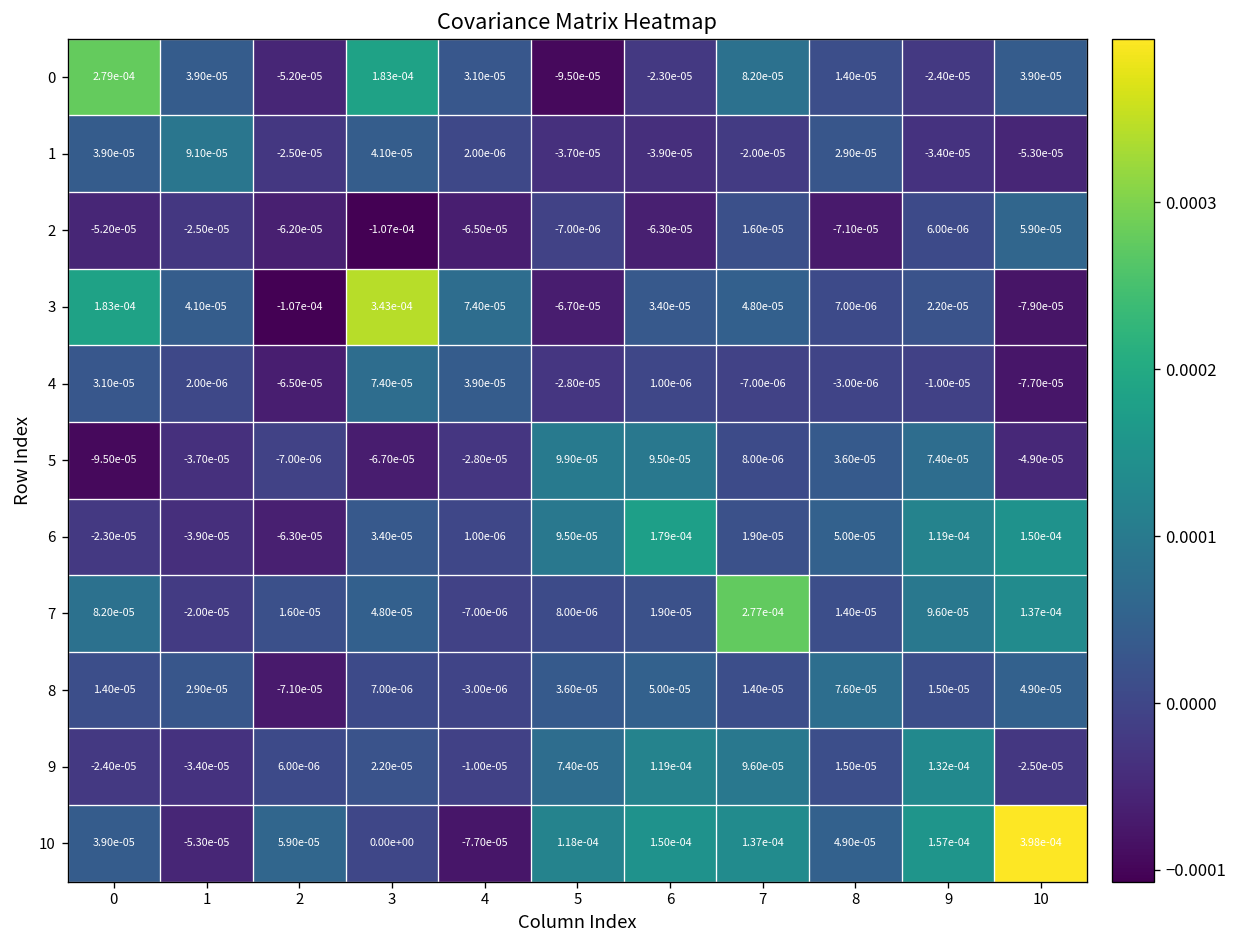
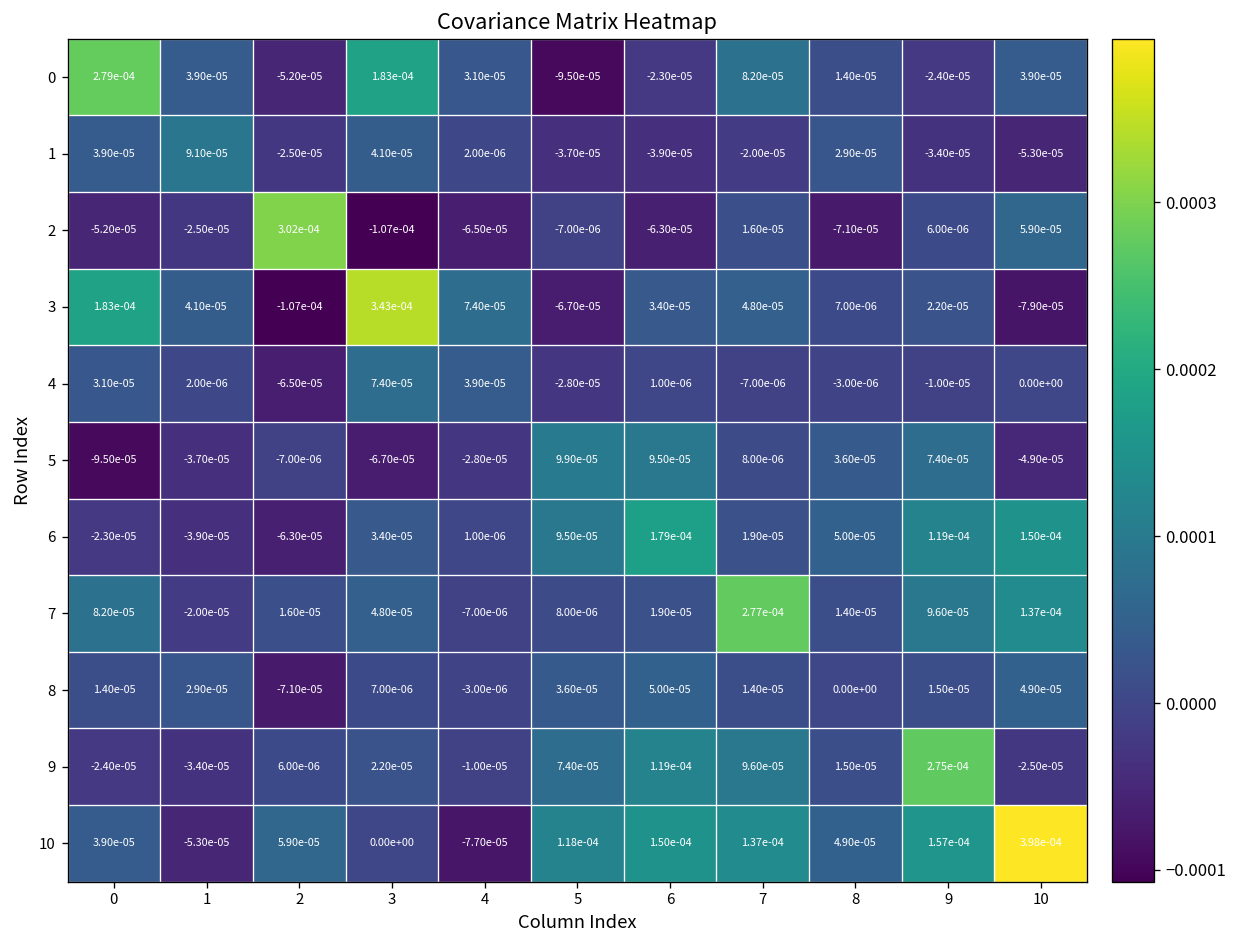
  {
    "0": {
      "0": "2.79e-04",
      "1": "3.90e-05",
      "2": "-5.20e-05",
      "3": "1.83e-04",
      "4": "3.10e-05",
      "5": "-9.50e-05",
      "6": "-2.30e-05",
      "7": "8.20e-05",
      "8": "1.40e-05",
      "9": "-2.40e-05",
      "10": "3.90e-05"
    },
    "1": {
      "0": "3.90e-05",
      "1": "9.10e-05",
      "2": "-2.50e-05",
      "3": "4.10e-05",
      "4": "2.00e-06",
      "5": "-3.70e-05",
      "6": "-3.90e-05",
      "7": "-2.00e-05",
      "8": "2.90e-05",
      "9": "-3.40e-05",
      "10": "-5.30e-05"
    },
    "2": {
      "0": "-5.20e-05",
      "1": "-2.50e-05",
-     "2": "-6.20e-05",
+     "2": "3.02e-04",
      "3": "-1.07e-04",
      "4": "-6.50e-05",
      "5": "-7.00e-06",
      "6": "-6.30e-05",
      "7": "1.60e-05",
      "8": "-7.10e-05",
      "9": "6.00e-06",
      "10": "5.90e-05"
    },
    "3": {
      "0": "1.83e-04",
      "1": "4.10e-05",
      "2": "-1.07e-04",
      "3": "3.43e-04",
      "4": "7.40e-05",
      "5": "-6.70e-05",
      "6": "3.40e-05",
      "7": "4.80e-05",
      "8": "7.00e-06",
      "9": "2.20e-05",
      "10": "-7.90e-05"
    },
    "4": {
      "0": "3.10e-05",
      "1": "2.00e-06",
      "2": "-6.50e-05",
      "3": "7.40e-05",
      "4": "3.90e-05",
      "5": "-2.80e-05",
      "6": "1.00e-06",
      "7": "-7.00e-06",
      "8": "-3.00e-06",
      "9": "-1.00e-05",
-     "10": "-7.70e-05"
+     "10": "0.00e+00"
    },
    "5": {
      "0": "-9.50e-05",
      "1": "-3.70e-05",
      "2": "-7.00e-06",
      "3": "-6.70e-05",
      "4": "-2.80e-05",
      "5": "9.90e-05",
      "6": "9.50e-05",
      "7": "8.00e-06",
      "8": "3.60e-05",
      "9": "7.40e-05",
      "10": "-4.90e-05"
    },
    "6": {
      "0": "-2.30e-05",
      "1": "-3.90e-05",
      "2": "-6.30e-05",
      "3": "3.40e-05",
      "4": "1.00e-06",
      "5": "9.50e-05",
      "6": "1.79e-04",
      "7": "1.90e-05",
      "8": "5.00e-05",
      "9": "1.19e-04",
      "10": "1.50e-04"
    },
    "7": {
      "0": "8.20e-05",
      "1": "-2.00e-05",
      "2": "1.60e-05",
      "3": "4.80e-05",
      "4": "-7.00e-06",
      "5": "8.00e-06",
      "6": "1.90e-05",
      "7": "2.77e-04",
      "8": "1.40e-05",
      "9": "9.60e-05",
      "10": "1.37e-04"
    },
    "8": {
      "0": "1.40e-05",
      "1": "2.90e-05",
      "2": "-7.10e-05",
      "3": "7.00e-06",
      "4": "-3.00e-06",
      "5": "3.60e-05",
      "6": "5.00e-05",
      "7": "1.40e-05",
-     "8": "7.60e-05",
+     "8": "0.00e+00",
      "9": "1.50e-05",
      "10": "4.90e-05"
    },
    "9": {
      "0": "-2.40e-05",
      "1": "-3.40e-05",
      "2": "6.00e-06",
      "3": "2.20e-05",
      "4": "-1.00e-05",
      "5": "7.40e-05",
      "6": "1.19e-04",
      "7": "9.60e-05",
      "8": "1.50e-05",
-     "9": "1.32e-04",
+     "9": "2.75e-04",
      "10": "-2.50e-05"
    },
    "10": {
      "0": "3.90e-05",
      "1": "-5.30e-05",
      "2": "5.90e-05",
      "3": "0.00e+00",
      "4": "-7.70e-05",
      "5": "1.18e-04",
      "6": "1.50e-04",
      "7": "1.37e-04",
      "8": "4.90e-05",
      "9": "1.57e-04",
      "10": "3.98e-04"
    }
  }
